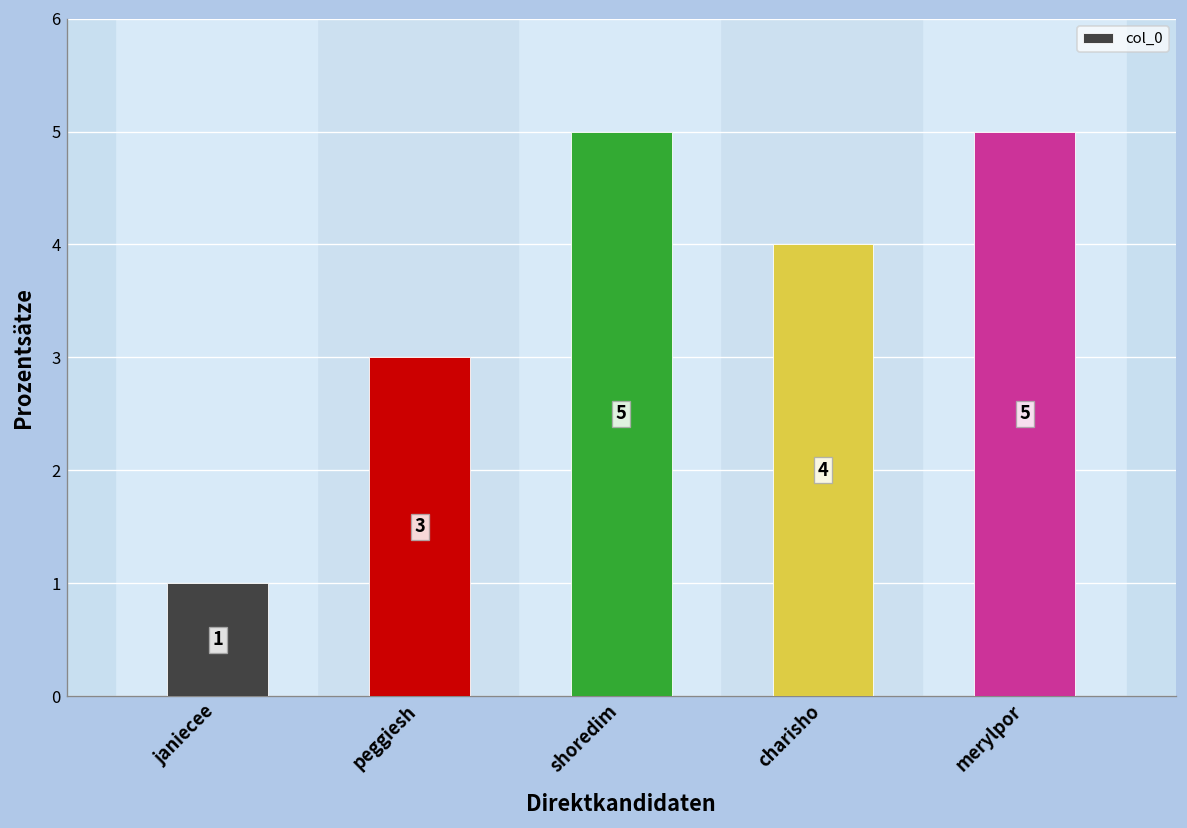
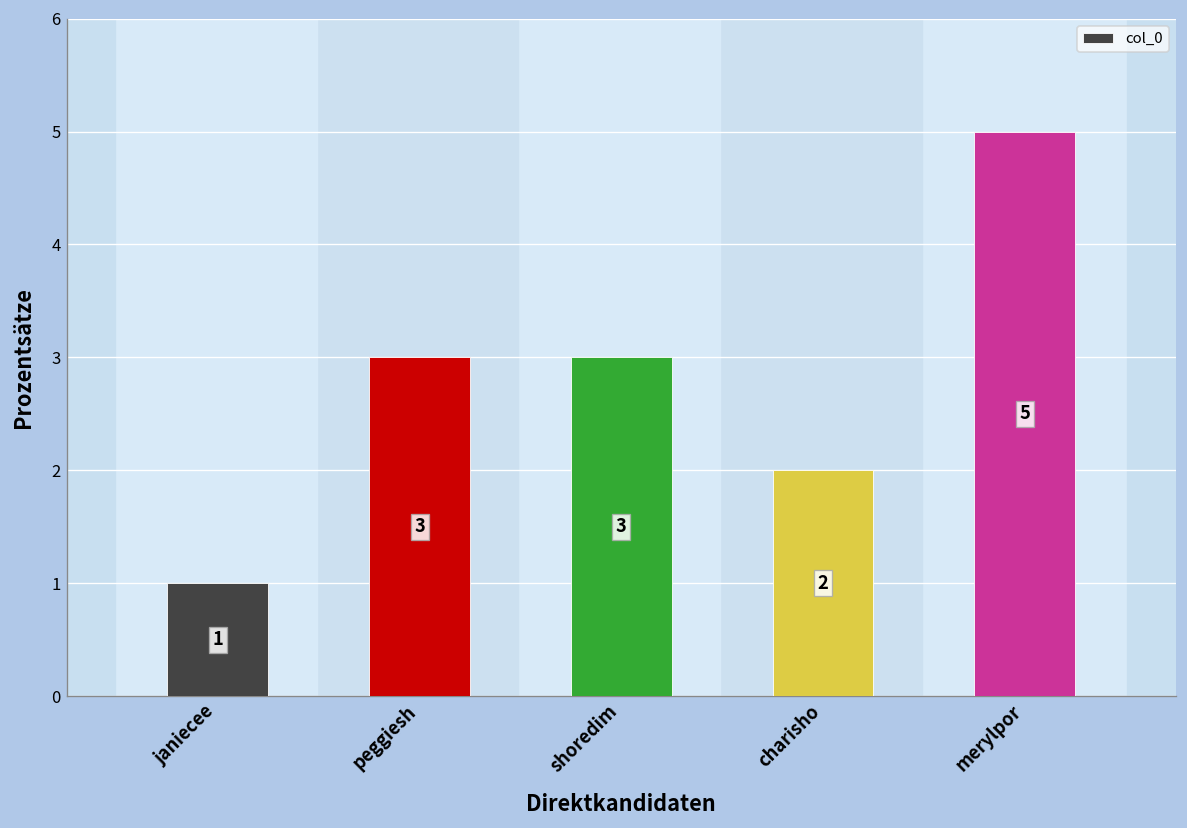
  {
-   "shoredim": 5,
-   "charisho": 4
+   "shoredim": 3,
+   "charisho": 2
  }
